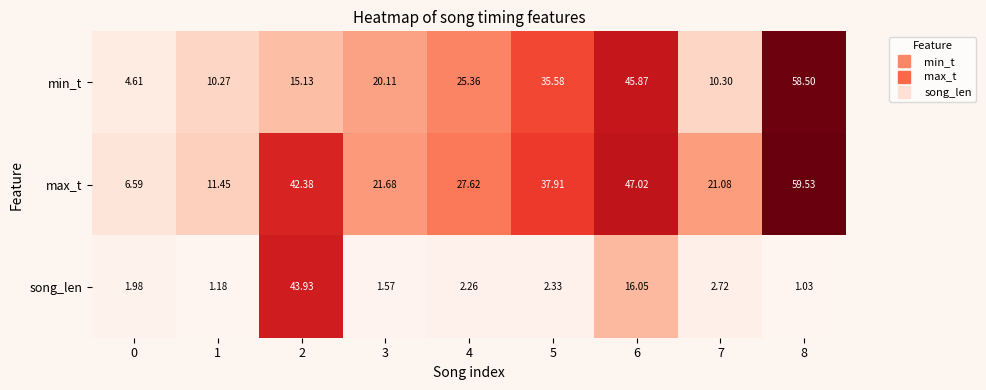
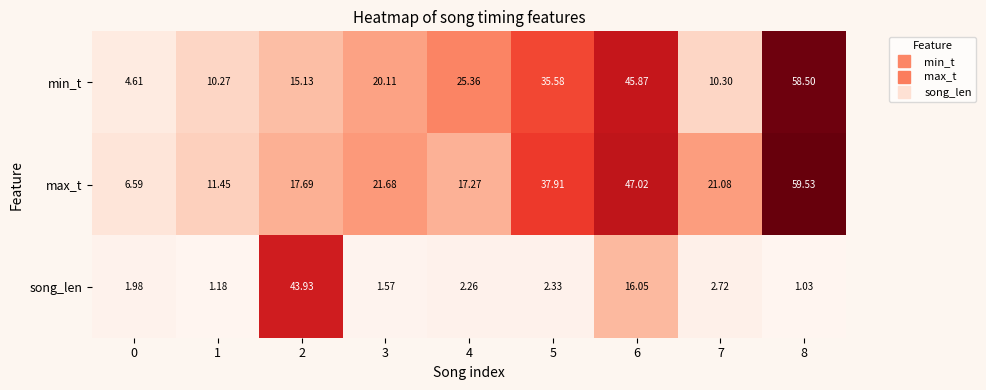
  {
    "min_t": {
      "0": 4.61,
      "1": 10.27,
      "2": 15.13,
      "3": 20.11,
      "4": 25.36,
      "5": 35.58,
      "6": 45.87,
      "7": 10.30,
      "8": 58.50
    },
    "max_t": {
      "0": 6.59,
      "1": 11.45,
-     "2": 42.38,
+     "2": 17.69,
      "3": 21.68,
-     "4": 27.62,
+     "4": 17.27,
      "5": 37.91,
      "6": 47.02,
      "7": 21.08,
      "8": 59.53
    },
    "song_len": {
      "0": 1.98,
      "1": 1.18,
      "2": 43.93,
      "3": 1.57,
      "4": 2.26,
      "5": 2.33,
      "6": 16.05,
      "7": 2.72,
      "8": 1.03
    }
  }
